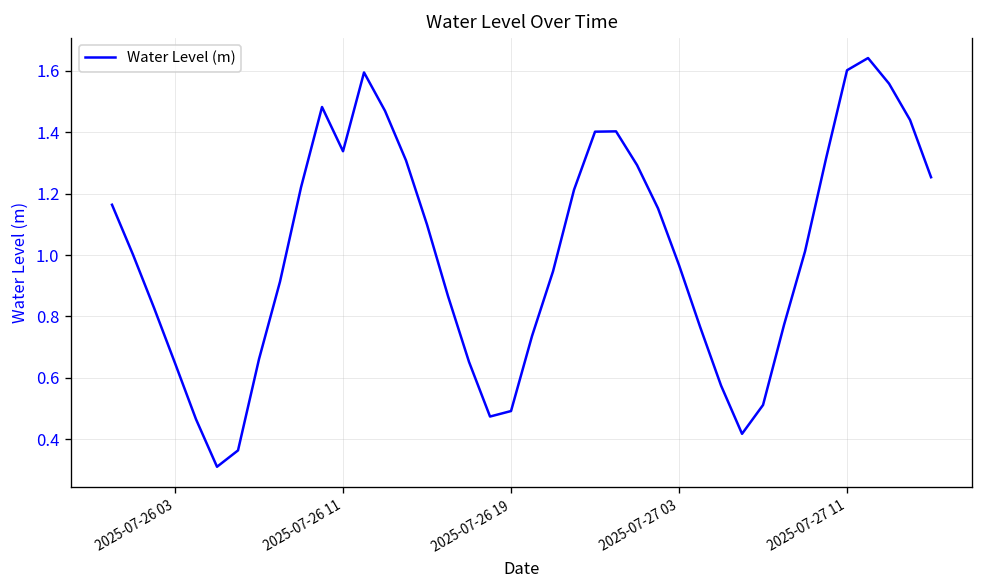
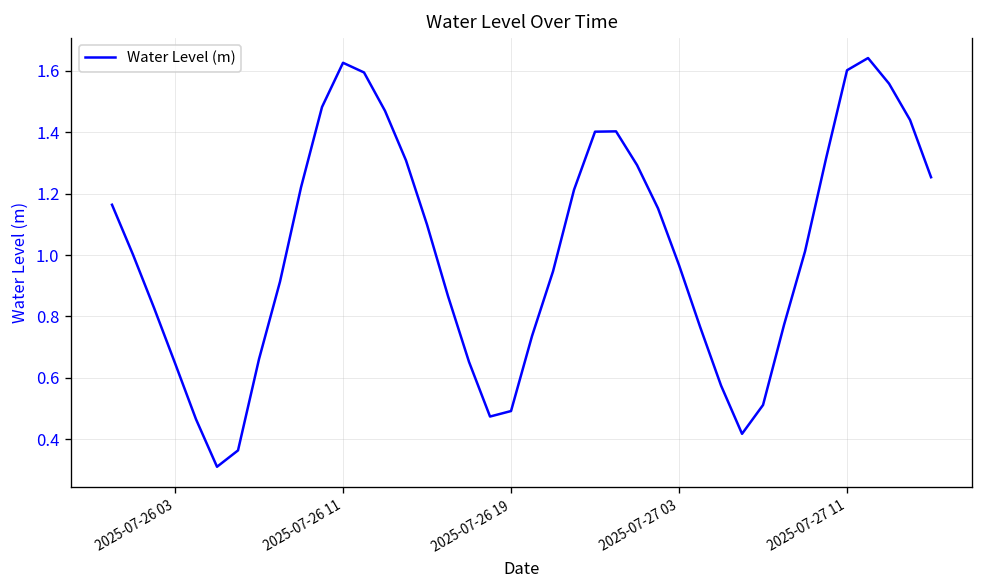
  {
    "2025-07-26 03": 0.65,
-   "2025-07-26 11": 1.34,
+   "2025-07-26 11": 1.63,
    "2025-07-26 19": 0.49,
    "2025-07-27 03": 0.97,
    "2025-07-27 11": 1.60
  }
